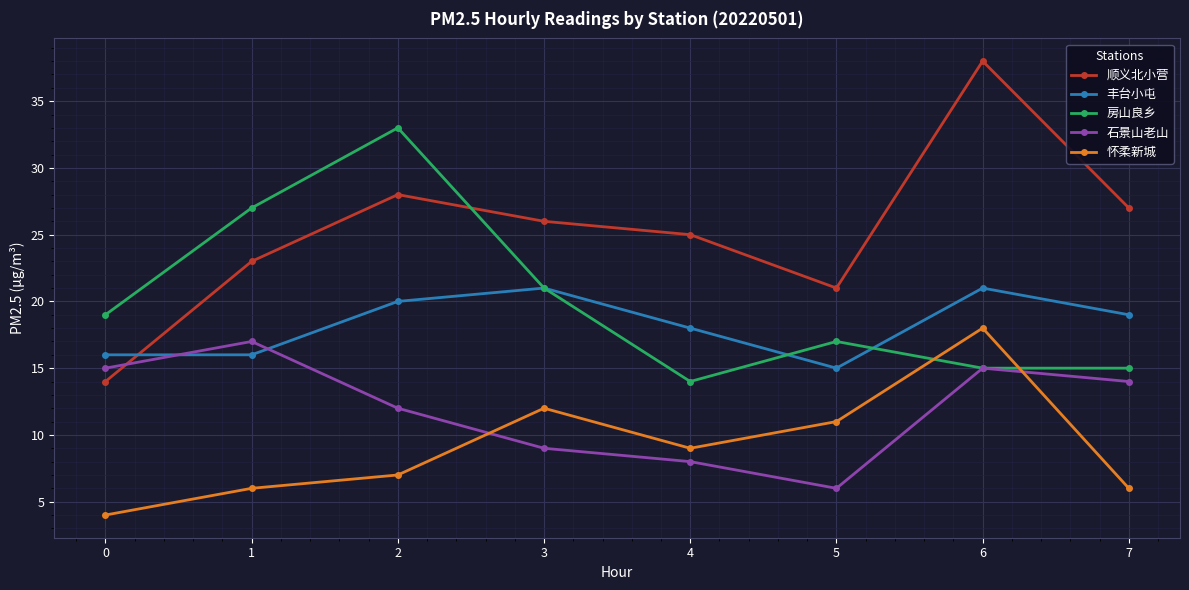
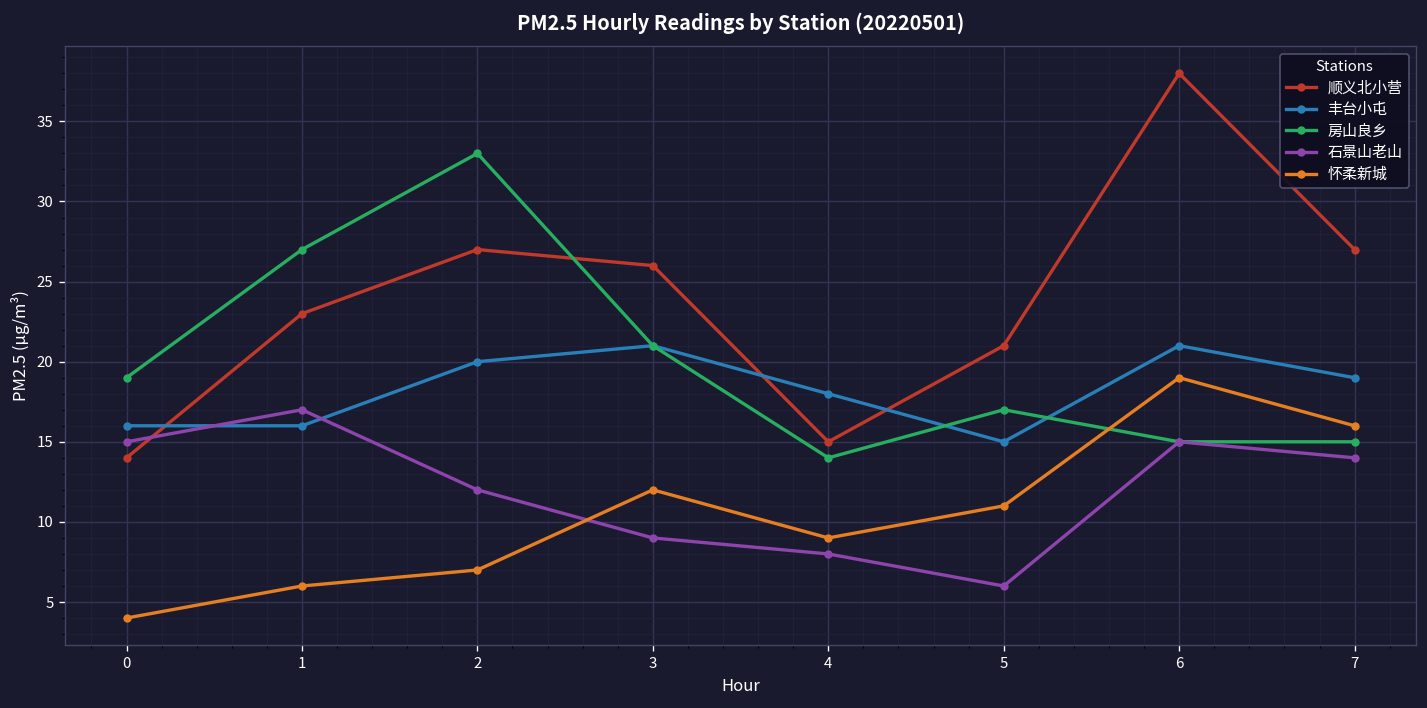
  {
    "顺义北小营": {
      "0": 14,
      "1": 23,
-     "2": 28,
+     "2": 27,
      "3": 26,
-     "4": 25,
+     "4": 15,
      "5": 21,
      "6": 38,
      "7": 27
    },
    "丰台小屯": {
      "0": 16,
      "1": 16,
      "2": 20,
      "4": 18,
      "5": 15,
      "6": 21,
      "7": 19
    },
    "房山良乡": {
      "0": 19,
      "1": 27,
      "2": 33,
      "4": 14,
      "5": 17,
      "7": 15
    },
    "石景山老山": {
      "0": 15,
      "1": 17,
      "2": 12,
      "3": 9,
      "4": 8,
      "5": 6,
      "7": 14
    },
    "怀柔新城": {
      "0": 4,
      "1": 6,
      "2": 7,
      "3": 12,
      "4": 9,
      "5": 11,
-     "6": 18,
-     "7": 6
+     "6": 19,
+     "7": 16
    }
  }
